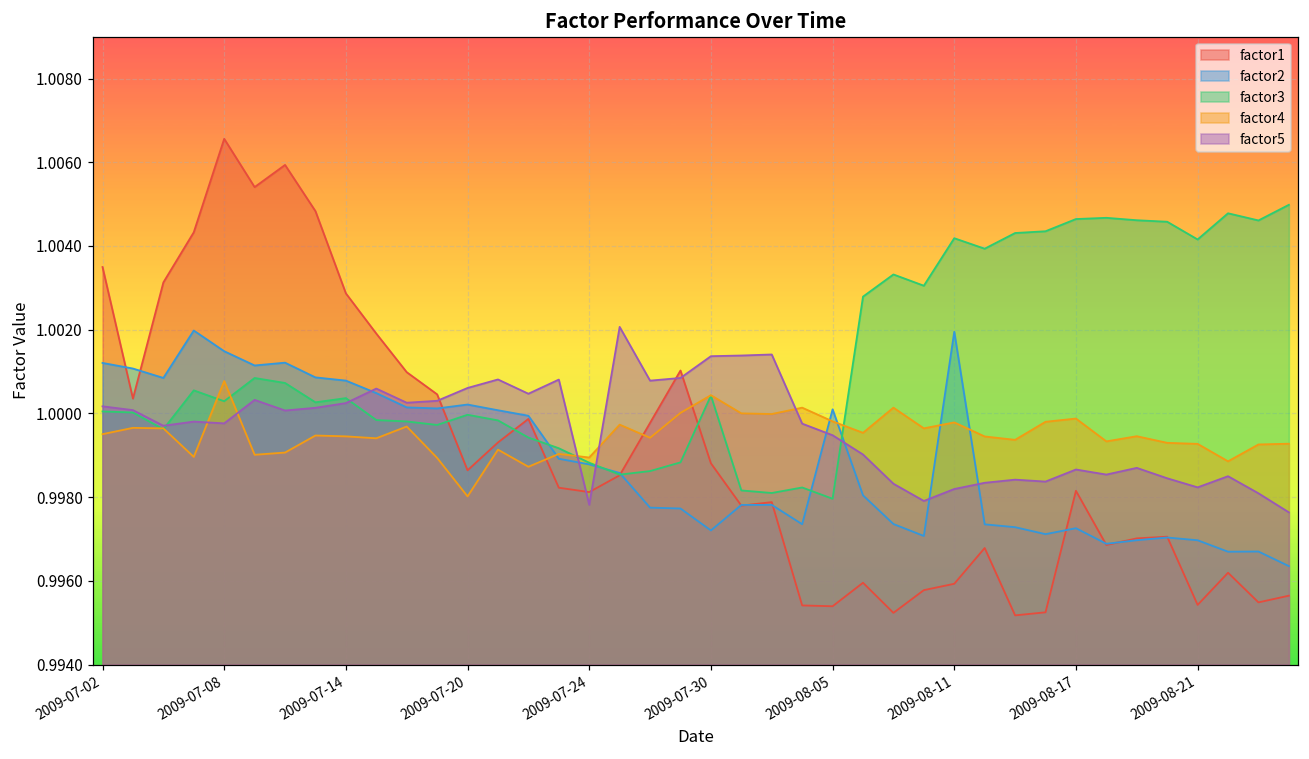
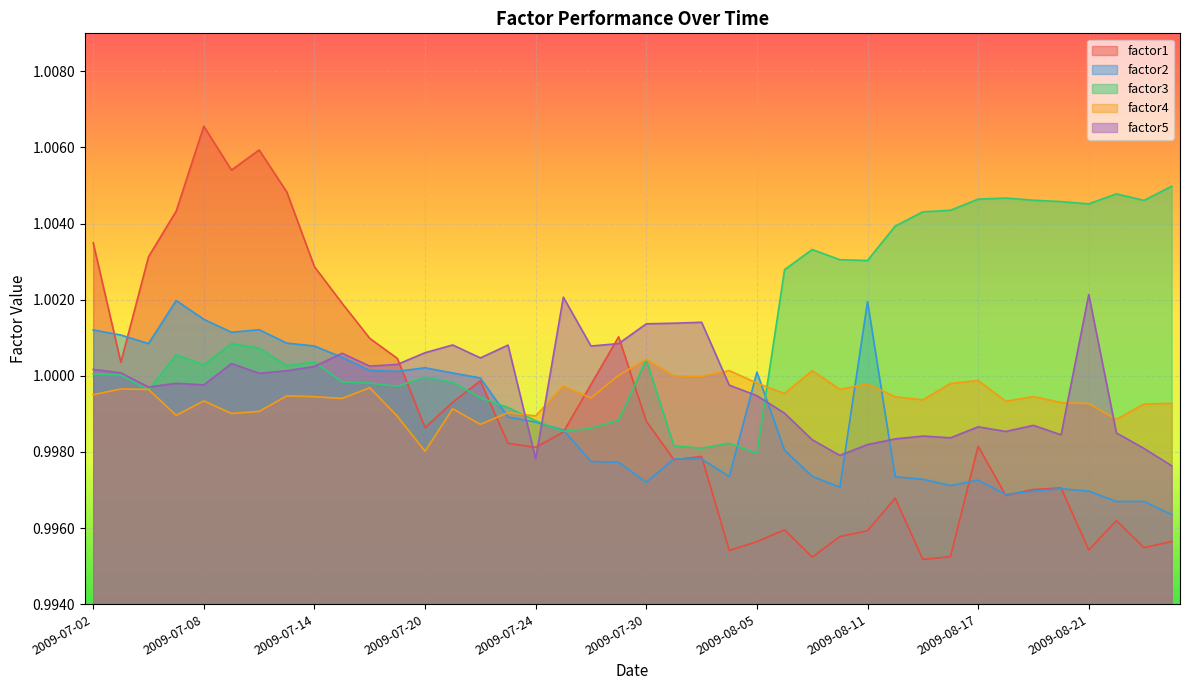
  {
    "factor1": {
      "2009-07-02": 1.0035,
      "2009-07-08": 1.0066,
      "2009-07-14": 1.0029,
      "2009-07-20": 0.9986,
      "2009-07-24": 0.9981,
      "2009-07-30": 0.9988,
-     "2009-08-05": 0.9954,
+     "2009-08-05": 0.9956,
      "2009-08-11": 0.9959,
      "2009-08-17": 0.9982,
      "2009-08-21": 0.9954
    },
    "factor2": {
      "2009-07-02": 1.0012,
      "2009-07-08": 1.0015,
      "2009-07-14": 1.0008,
      "2009-07-20": 1.0002,
      "2009-07-30": 0.9972,
      "2009-08-05": 1.0001,
      "2009-08-11": 1.0020,
      "2009-08-17": 0.9973,
      "2009-08-21": 0.9970
    },
    "factor3": {
      "2009-07-02": 1.0000,
      "2009-07-08": 1.0003,
      "2009-07-14": 1.0004,
      "2009-07-20": 1.0000,
      "2009-08-05": 0.9980,
-     "2009-08-11": 1.0042,
+     "2009-08-11": 1.0030,
      "2009-08-17": 1.0046,
-     "2009-08-21": 1.0042
+     "2009-08-21": 1.0045
    },
    "factor4": {
      "2009-07-02": 0.9995,
-     "2009-07-08": 1.0008,
+     "2009-07-08": 0.9993,
      "2009-07-14": 0.9995,
      "2009-07-20": 0.9980,
      "2009-07-24": 0.9989,
      "2009-08-05": 0.9998,
      "2009-08-11": 0.9998,
      "2009-08-17": 0.9999,
      "2009-08-21": 0.9993
    },
    "factor5": {
      "2009-07-02": 1.0002,
      "2009-07-08": 0.9998,
      "2009-07-14": 1.0002,
      "2009-07-20": 1.0006,
      "2009-07-24": 0.9978,
      "2009-07-30": 1.0014,
      "2009-08-05": 0.9995,
      "2009-08-11": 0.9982,
      "2009-08-17": 0.9987,
-     "2009-08-21": 0.9982
+     "2009-08-21": 1.0021
    }
  }
